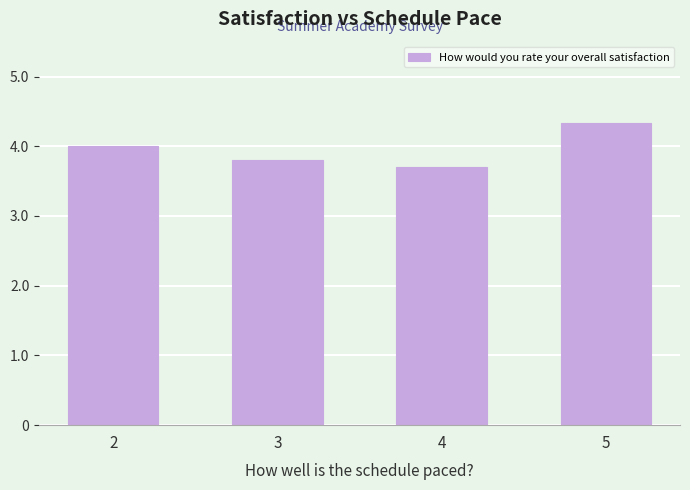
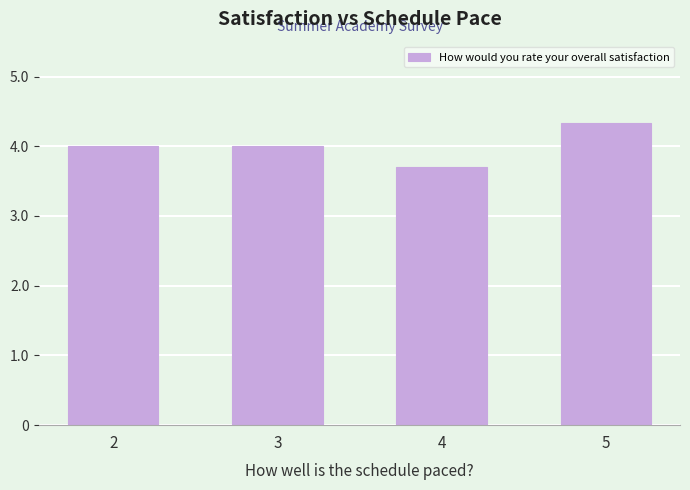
  {
    "2": 4.0,
-   "3": 3.8,
+   "3": 4.0,
    "4": 3.7,
    "5": 4.3
  }
